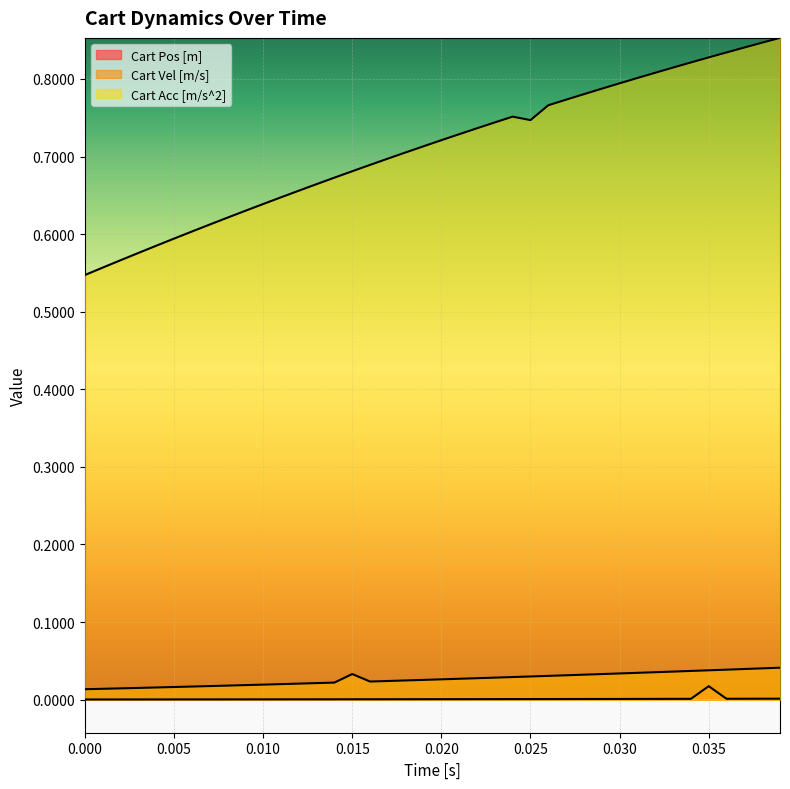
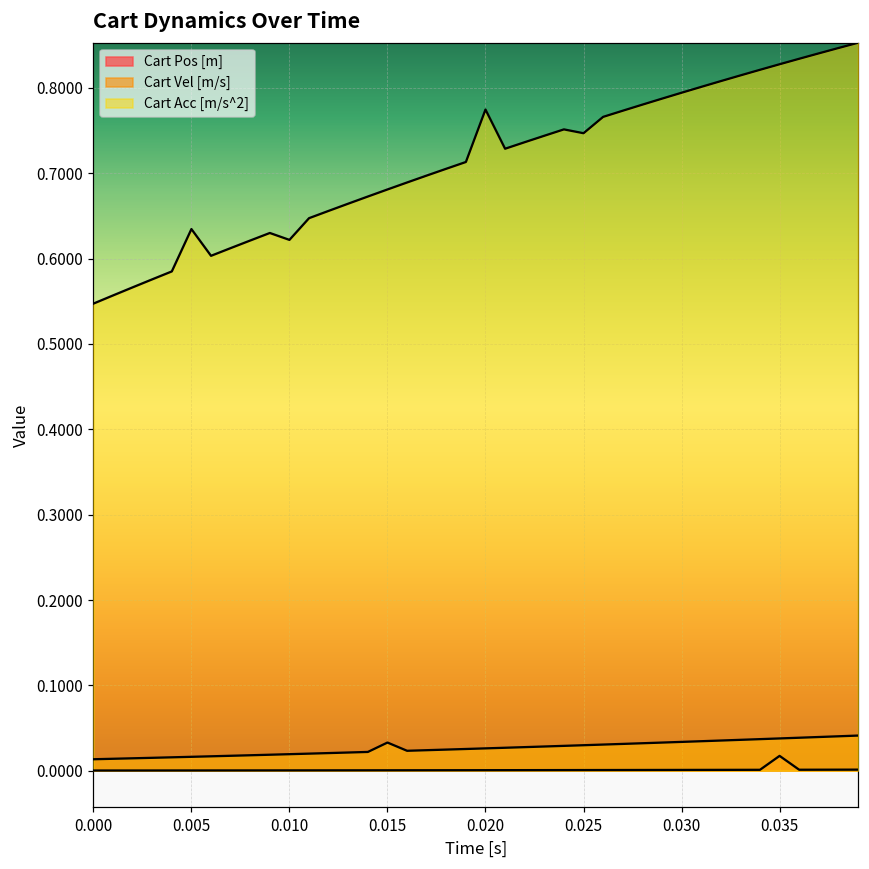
  {
    "Cart Pos [m]": {
      "0.000": 0.00,
      "0.005": 0.00,
      "0.010": 0.00,
      "0.015": 0.00,
      "0.020": 0.00,
      "0.025": 0.00,
      "0.030": 0.00,
      "0.035": 0.02
    },
    "Cart Vel [m/s]": {
      "0.000": 0.01,
      "0.005": 0.02,
      "0.010": 0.02,
      "0.015": 0.03,
      "0.020": 0.03,
      "0.025": 0.03,
      "0.030": 0.03,
      "0.035": 0.04
    },
    "Cart Acc [m/s^2]": {
      "0.000": 0.55,
-     "0.005": 0.59,
-     "0.010": 0.64,
+     "0.005": 0.63,
+     "0.010": 0.62,
      "0.015": 0.68,
-     "0.020": 0.72,
+     "0.020": 0.77,
      "0.025": 0.75,
      "0.030": 0.79,
      "0.035": 0.83
    }
  }
